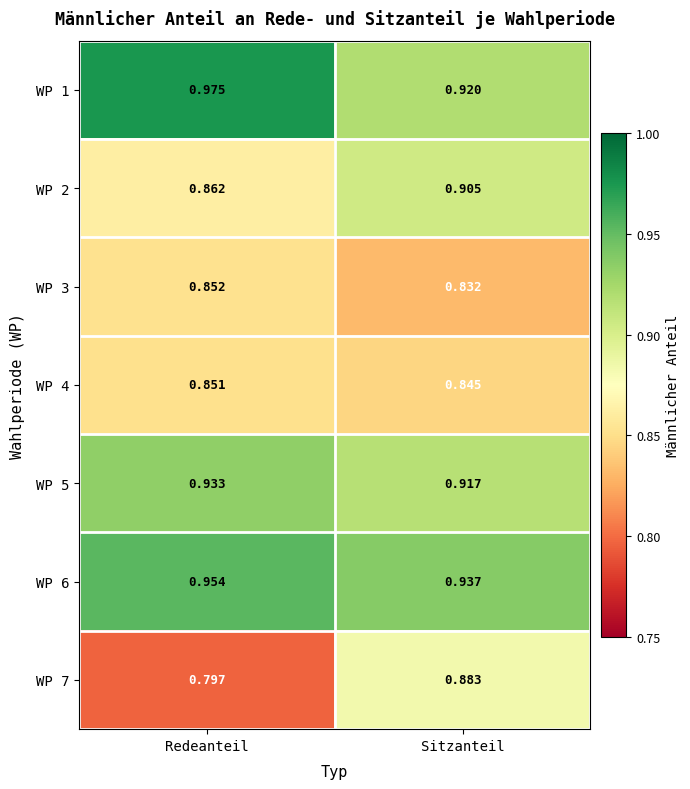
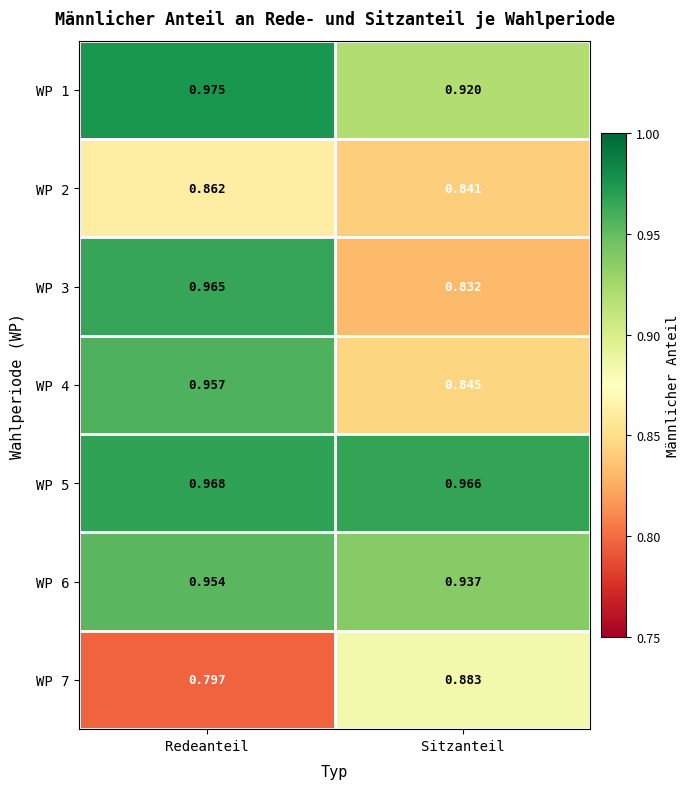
  {
    "WP 1": {
      "Redeanteil": 0.975,
      "Sitzanteil": 0.920
    },
    "WP 2": {
      "Redeanteil": 0.862,
-     "Sitzanteil": 0.905
+     "Sitzanteil": 0.841
    },
    "WP 3": {
-     "Redeanteil": 0.852,
+     "Redeanteil": 0.965,
      "Sitzanteil": 0.832
    },
    "WP 4": {
-     "Redeanteil": 0.851,
+     "Redeanteil": 0.957,
      "Sitzanteil": 0.845
    },
    "WP 5": {
-     "Redeanteil": 0.933,
-     "Sitzanteil": 0.917
+     "Redeanteil": 0.968,
+     "Sitzanteil": 0.966
    },
    "WP 6": {
      "Redeanteil": 0.954,
      "Sitzanteil": 0.937
    },
    "WP 7": {
      "Redeanteil": 0.797,
      "Sitzanteil": 0.883
    }
  }
